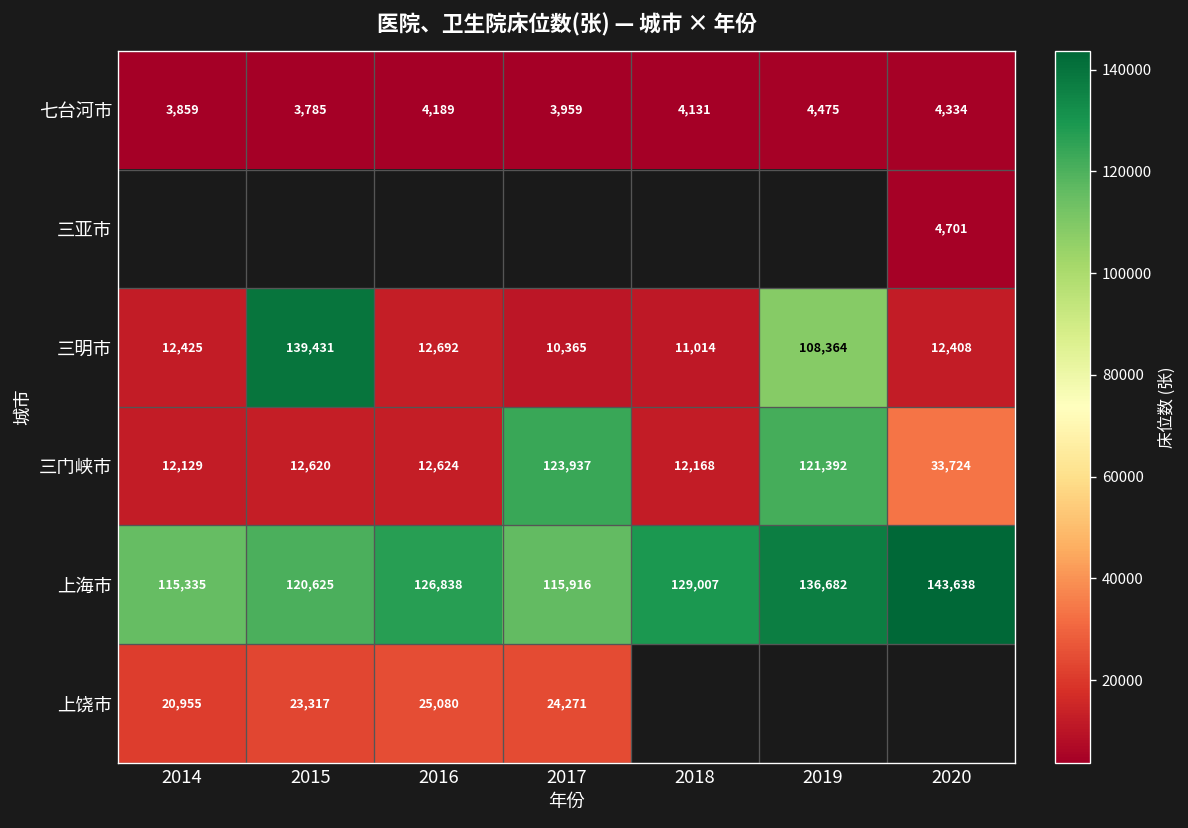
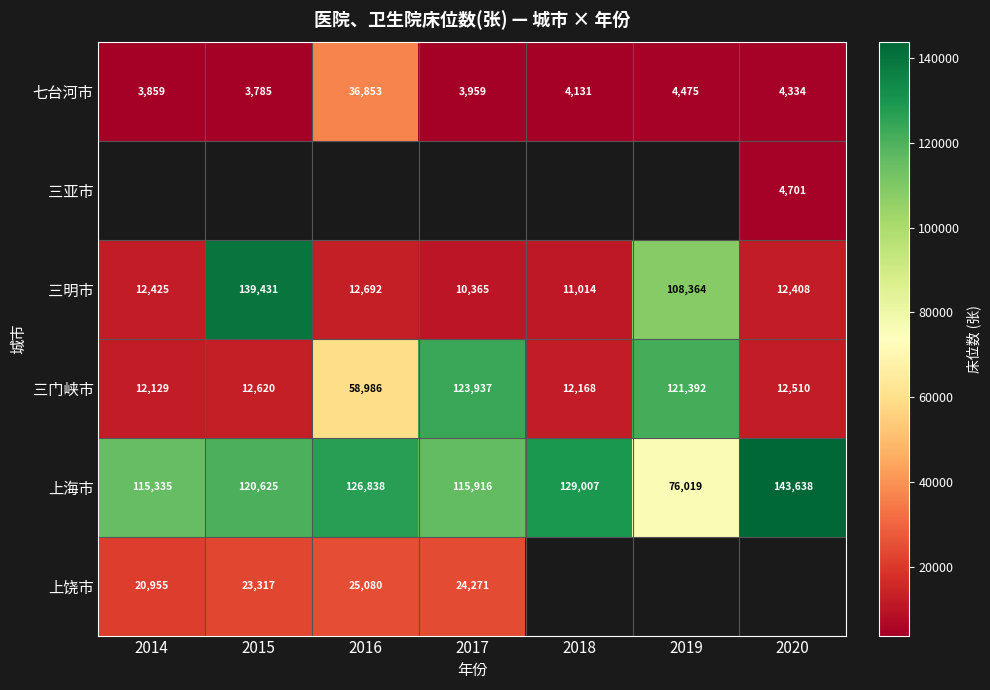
  {
    "七台河市": {
      "2014": "3,859",
      "2015": "3,785",
-     "2016": "4,189",
+     "2016": "36,853",
      "2017": "3,959",
      "2018": "4,131",
      "2019": "4,475",
      "2020": "4,334"
    },
    "三亚市": {
      "2020": "4,701"
    },
    "三明市": {
      "2014": "12,425",
      "2015": "139,431",
      "2016": "12,692",
      "2017": "10,365",
      "2018": "11,014",
      "2019": "108,364",
      "2020": "12,408"
    },
    "三门峡市": {
      "2014": "12,129",
      "2015": "12,620",
-     "2016": "12,624",
+     "2016": "58,986",
      "2017": "123,937",
      "2018": "12,168",
      "2019": "121,392",
-     "2020": "33,724"
+     "2020": "12,510"
    },
    "上海市": {
      "2014": "115,335",
      "2015": "120,625",
      "2016": "126,838",
      "2017": "115,916",
      "2018": "129,007",
-     "2019": "136,682",
+     "2019": "76,019",
      "2020": "143,638"
    },
    "上饶市": {
      "2014": "20,955",
      "2015": "23,317",
      "2016": "25,080",
      "2017": "24,271"
    }
  }
